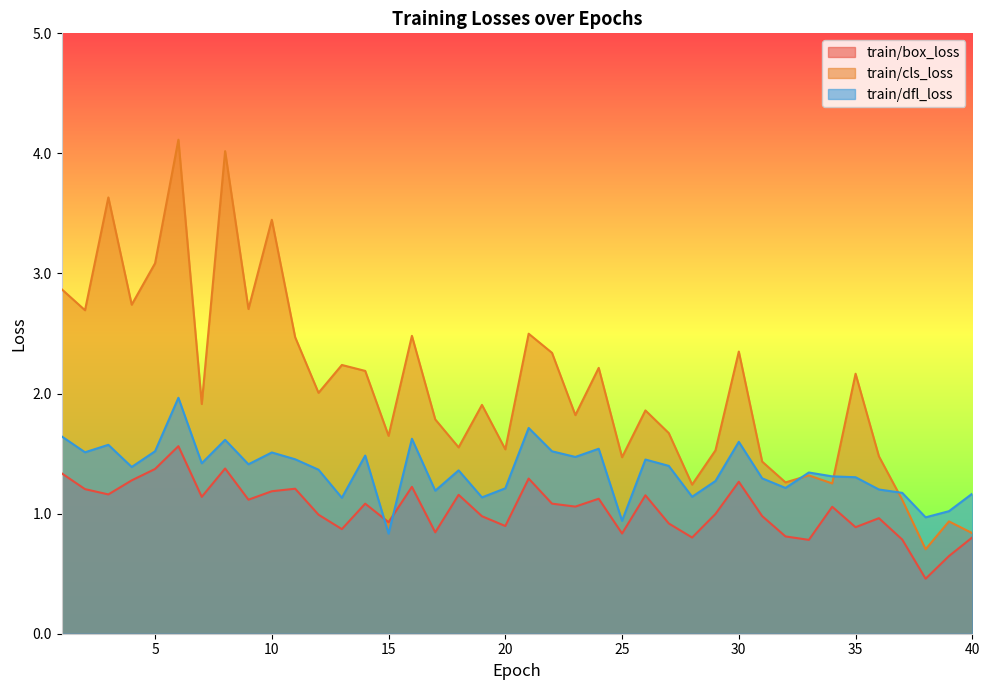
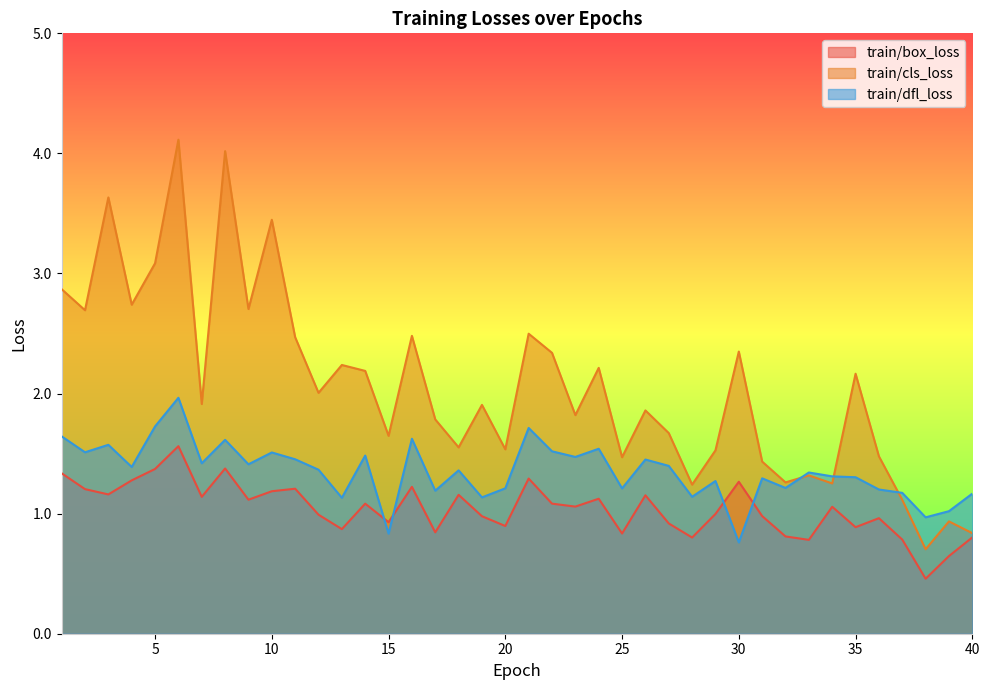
  {
    "train/dfl_loss": {
-     "5": 1.52,
+     "5": 1.73,
      "10": 1.51,
      "15": 0.83,
      "20": 1.21,
-     "25": 0.94,
-     "30": 1.60,
+     "25": 1.21,
+     "30": 0.76,
      "35": 1.30,
      "40": 1.17
    }
  }
